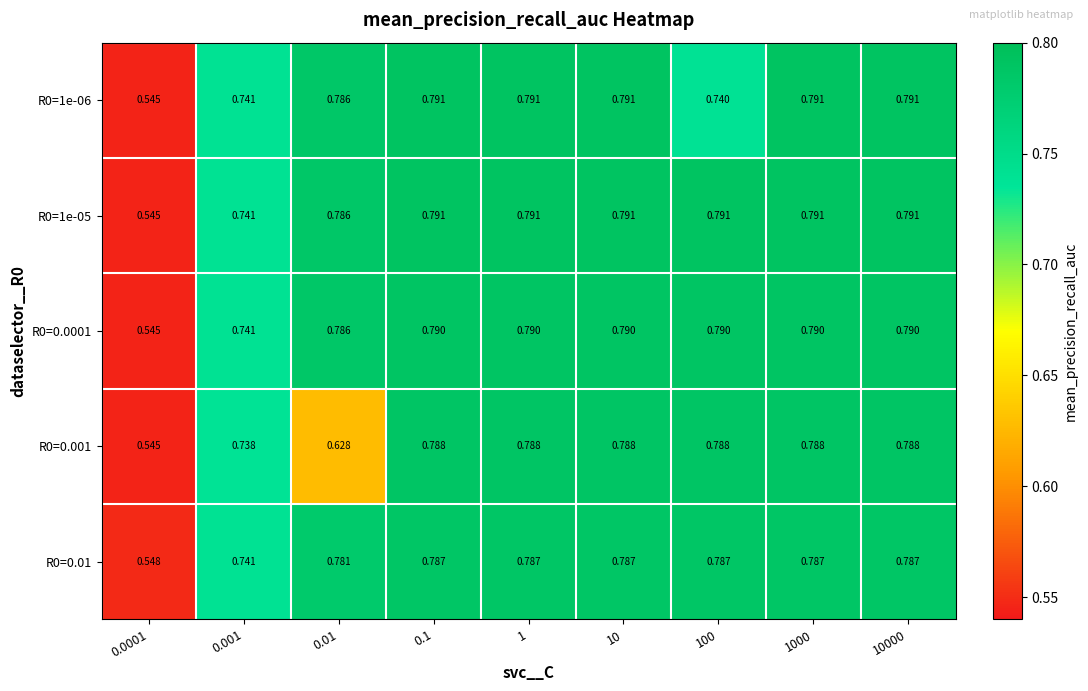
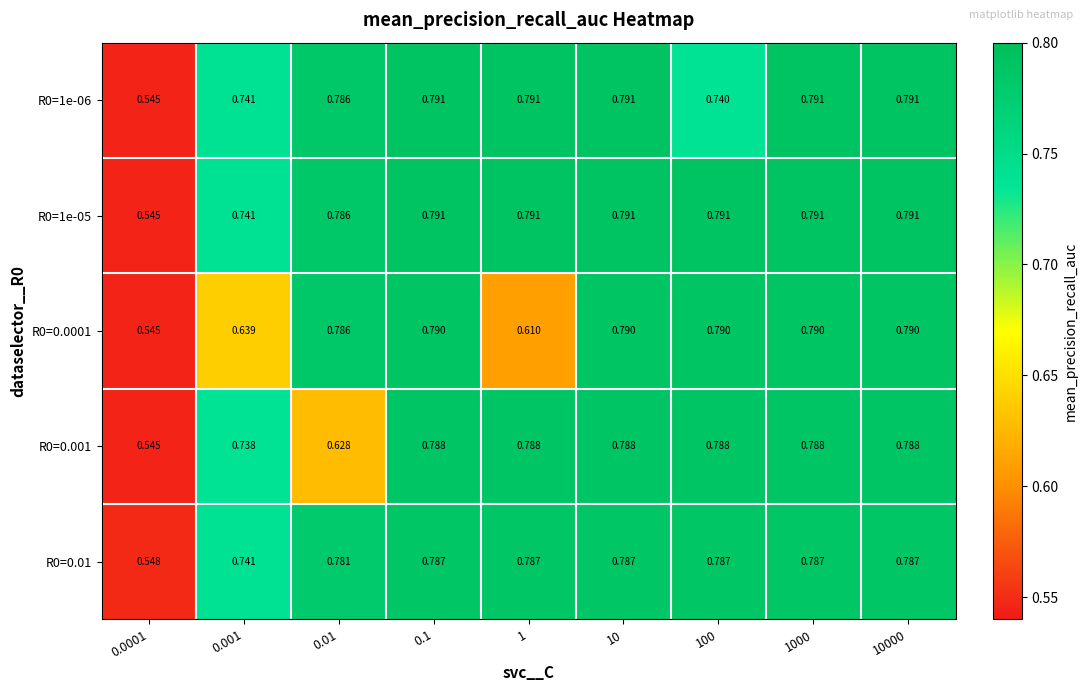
  {
    "R0=1e-06": {
      "0.0001": 0.545,
      "0.001": 0.741,
      "0.01": 0.786,
      "0.1": 0.791,
      "1": 0.791,
      "10": 0.791,
      "100": 0.740,
      "1000": 0.791,
      "10000": 0.791
    },
    "R0=1e-05": {
      "0.0001": 0.545,
      "0.001": 0.741,
      "0.01": 0.786,
      "0.1": 0.791,
      "1": 0.791,
      "10": 0.791,
      "100": 0.791,
      "1000": 0.791,
      "10000": 0.791
    },
    "R0=0.0001": {
      "0.0001": 0.545,
-     "0.001": 0.741,
+     "0.001": 0.639,
      "0.01": 0.786,
      "0.1": 0.790,
-     "1": 0.790,
+     "1": 0.610,
      "10": 0.790,
      "100": 0.790,
      "1000": 0.790,
      "10000": 0.790
    },
    "R0=0.001": {
      "0.0001": 0.545,
      "0.001": 0.738,
      "0.01": 0.628,
      "0.1": 0.788,
      "1": 0.788,
      "10": 0.788,
      "100": 0.788,
      "1000": 0.788,
      "10000": 0.788
    },
    "R0=0.01": {
      "0.0001": 0.548,
      "0.001": 0.741,
      "0.01": 0.781,
      "0.1": 0.787,
      "1": 0.787,
      "10": 0.787,
      "100": 0.787,
      "1000": 0.787,
      "10000": 0.787
    }
  }
